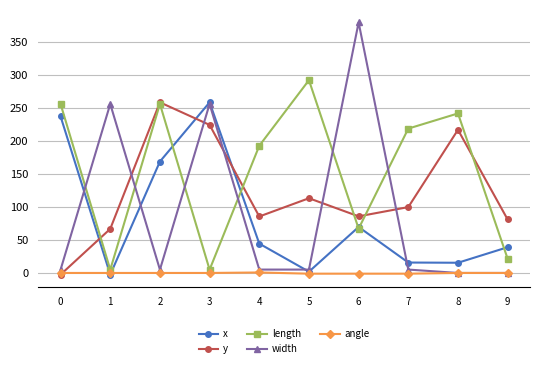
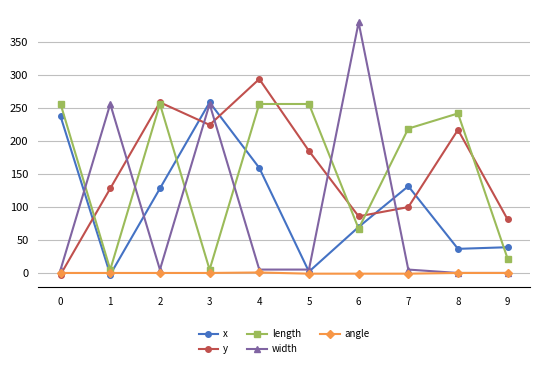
  {
    "x": {
      "0": 240,
-     "2": 170,
-     "4": 40,
-     "7": 20,
-     "8": 20,
+     "2": 130,
+     "4": 160,
+     "7": 130,
+     "8": 40,
      "9": 40
    },
    "y": {
-     "1": 70,
+     "1": 130,
      "3": 220,
-     "4": 90,
-     "5": 110,
+     "4": 290,
+     "5": 180,
      "6": 90,
      "7": 100,
      "8": 220,
      "9": 80
    },
    "length": {
      "0": 260,
      "1": 10,
      "3": 10,
-     "4": 190,
-     "5": 290,
+     "4": 260,
+     "5": 260,
      "7": 220,
      "8": 240,
      "9": 20
    },
    "width": {
      "0": 10,
      "1": 260,
      "2": 10,
      "4": 10,
      "6": 380,
      "7": 10
    },
    "angle": {
      "2": 0,
      "3": 0,
      "4": 0,
      "6": 0,
      "7": 0
    }
  }
